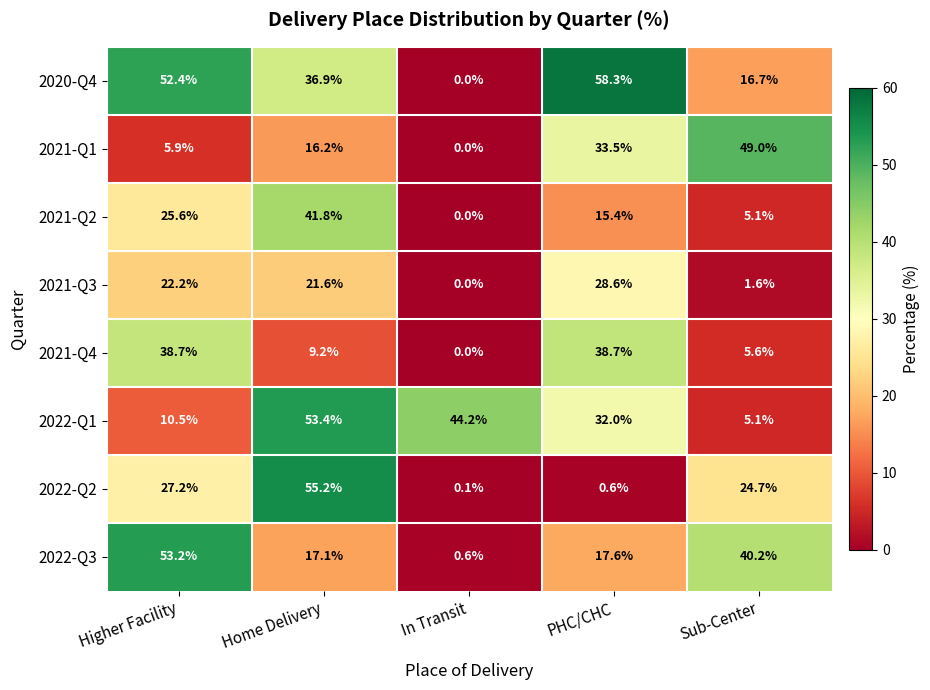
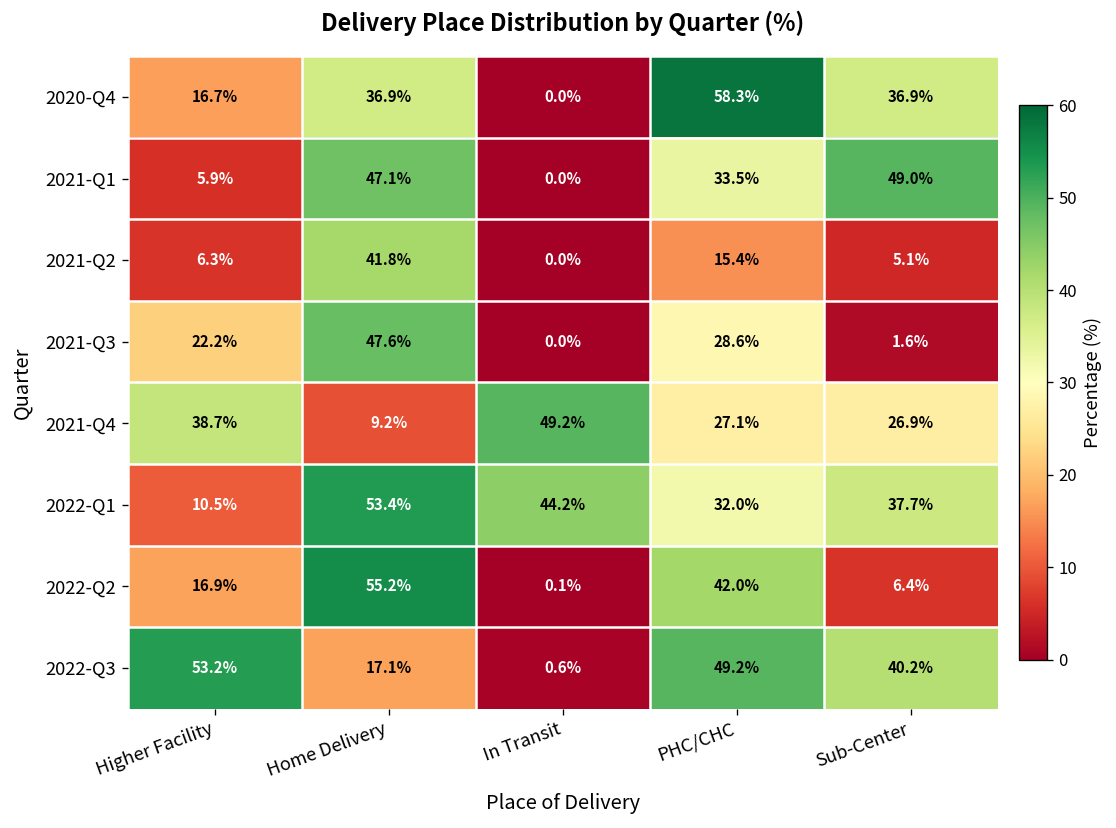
  {
    "2020-Q4": {
-     "Higher Facility": "52.4%",
+     "Higher Facility": "16.7%",
      "Home Delivery": "36.9%",
      "In Transit": "0.0%",
      "PHC/CHC": "58.3%",
-     "Sub-Center": "16.7%"
+     "Sub-Center": "36.9%"
    },
    "2021-Q1": {
      "Higher Facility": "5.9%",
-     "Home Delivery": "16.2%",
+     "Home Delivery": "47.1%",
      "In Transit": "0.0%",
      "PHC/CHC": "33.5%",
      "Sub-Center": "49.0%"
    },
    "2021-Q2": {
-     "Higher Facility": "25.6%",
+     "Higher Facility": "6.3%",
      "Home Delivery": "41.8%",
      "In Transit": "0.0%",
      "PHC/CHC": "15.4%",
      "Sub-Center": "5.1%"
    },
    "2021-Q3": {
      "Higher Facility": "22.2%",
-     "Home Delivery": "21.6%",
+     "Home Delivery": "47.6%",
      "In Transit": "0.0%",
      "PHC/CHC": "28.6%",
      "Sub-Center": "1.6%"
    },
    "2021-Q4": {
      "Higher Facility": "38.7%",
      "Home Delivery": "9.2%",
-     "In Transit": "0.0%",
-     "PHC/CHC": "38.7%",
-     "Sub-Center": "5.6%"
+     "In Transit": "49.2%",
+     "PHC/CHC": "27.1%",
+     "Sub-Center": "26.9%"
    },
    "2022-Q1": {
      "Higher Facility": "10.5%",
      "Home Delivery": "53.4%",
      "In Transit": "44.2%",
      "PHC/CHC": "32.0%",
-     "Sub-Center": "5.1%"
+     "Sub-Center": "37.7%"
    },
    "2022-Q2": {
-     "Higher Facility": "27.2%",
+     "Higher Facility": "16.9%",
      "Home Delivery": "55.2%",
      "In Transit": "0.1%",
-     "PHC/CHC": "0.6%",
-     "Sub-Center": "24.7%"
+     "PHC/CHC": "42.0%",
+     "Sub-Center": "6.4%"
    },
    "2022-Q3": {
      "Higher Facility": "53.2%",
      "Home Delivery": "17.1%",
      "In Transit": "0.6%",
-     "PHC/CHC": "17.6%",
+     "PHC/CHC": "49.2%",
      "Sub-Center": "40.2%"
    }
  }
